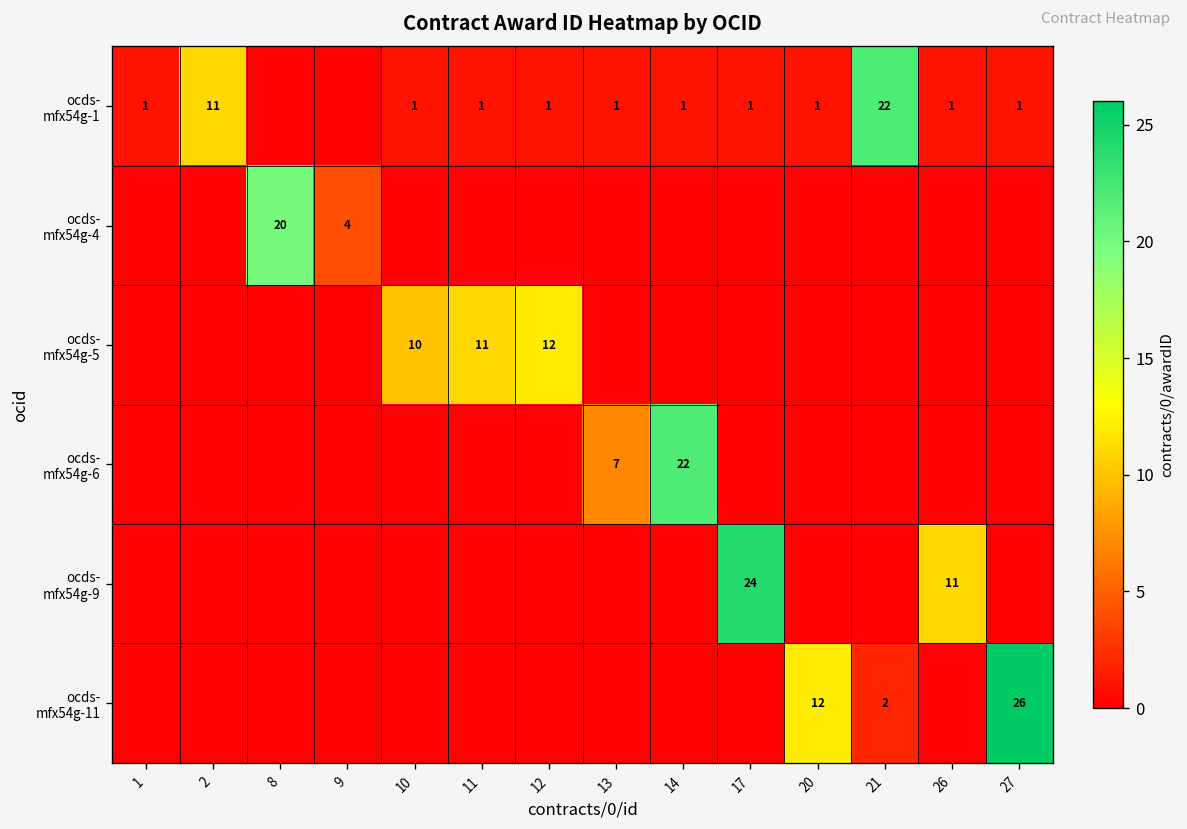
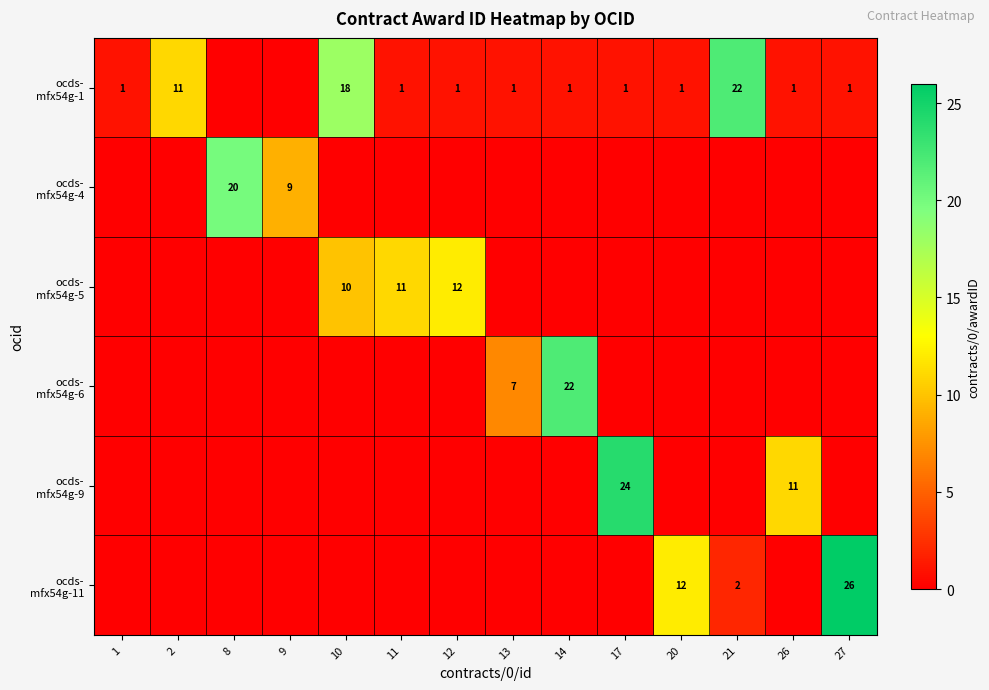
  {
    "ocds- mfx54g-1": {
      "1": 1,
      "2": 11,
-     "10": 1,
+     "10": 18,
      "11": 1,
      "12": 1,
      "13": 1,
      "14": 1,
      "17": 1,
      "20": 1,
      "21": 22,
      "26": 1,
      "27": 1
    },
    "ocds- mfx54g-4": {
      "8": 20,
-     "9": 4
+     "9": 9
    },
    "ocds- mfx54g-5": {
      "10": 10,
      "11": 11,
      "12": 12
    },
    "ocds- mfx54g-6": {
      "13": 7,
      "14": 22
    },
    "ocds- mfx54g-9": {
      "17": 24,
      "26": 11
    },
    "ocds- mfx54g-11": {
      "20": 12,
      "21": 2,
      "27": 26
    }
  }
